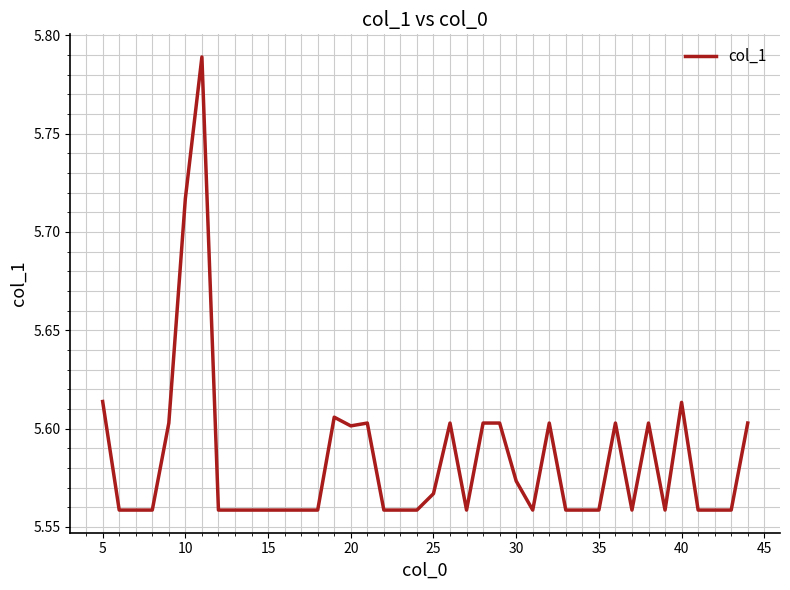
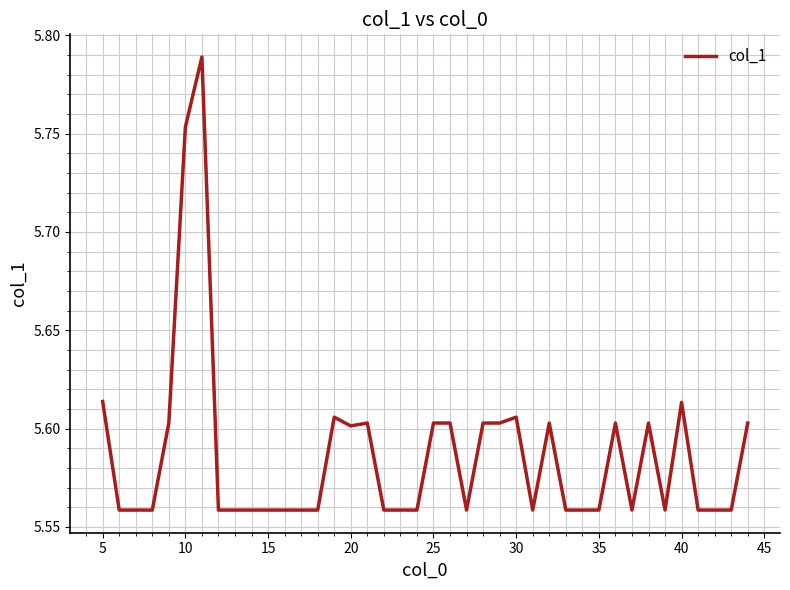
  {
    "5": 5.614,
-   "10": 5.717,
+   "10": 5.753,
    "15": 5.559,
    "20": 5.601,
-   "25": 5.567,
-   "30": 5.573,
+   "25": 5.603,
+   "30": 5.606,
    "35": 5.559,
    "40": 5.613
  }
